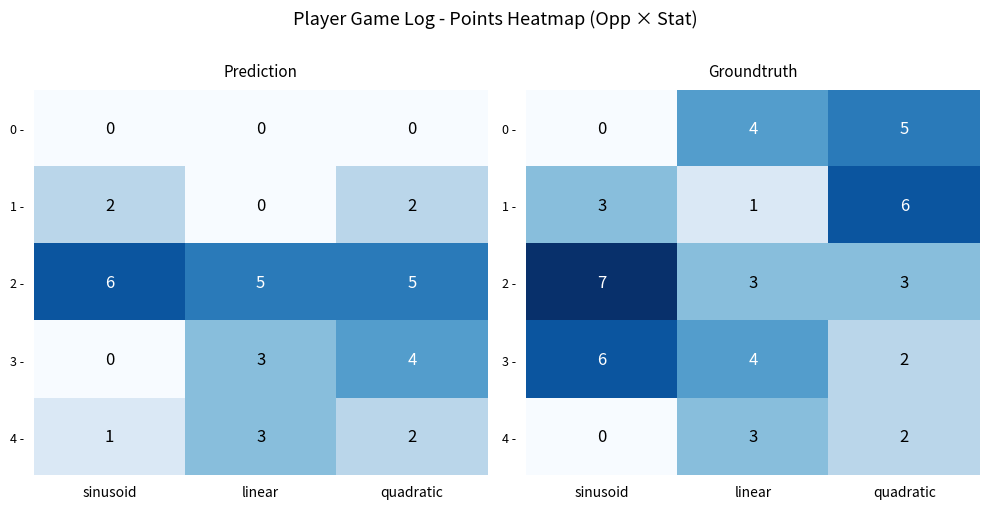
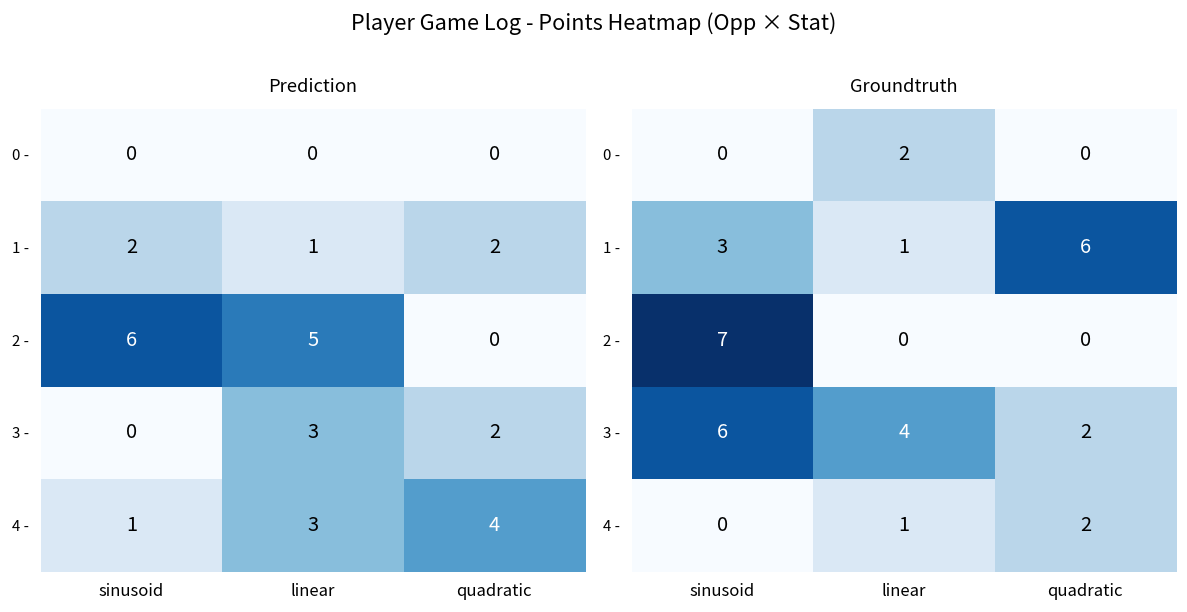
  {
    "Prediction": {
      "0 -": {
        "sinusoid": 0,
        "linear": 0,
        "quadratic": 0
      },
      "1 -": {
        "sinusoid": 2,
-       "linear": 0,
+       "linear": 1,
        "quadratic": 2
      },
      "2 -": {
        "sinusoid": 6,
        "linear": 5,
-       "quadratic": 5
+       "quadratic": 0
      },
      "3 -": {
        "sinusoid": 0,
        "linear": 3,
-       "quadratic": 4
+       "quadratic": 2
      },
      "4 -": {
        "sinusoid": 1,
        "linear": 3,
-       "quadratic": 2
+       "quadratic": 4
      }
    },
    "Groundtruth": {
      "0 -": {
        "sinusoid": 0,
-       "linear": 4,
-       "quadratic": 5
+       "linear": 2,
+       "quadratic": 0
      },
      "1 -": {
        "sinusoid": 3,
        "linear": 1,
        "quadratic": 6
      },
      "2 -": {
        "sinusoid": 7,
-       "linear": 3,
-       "quadratic": 3
+       "linear": 0,
+       "quadratic": 0
      },
      "3 -": {
        "sinusoid": 6,
        "linear": 4,
        "quadratic": 2
      },
      "4 -": {
        "sinusoid": 0,
-       "linear": 3,
+       "linear": 1,
        "quadratic": 2
      }
    }
  }
